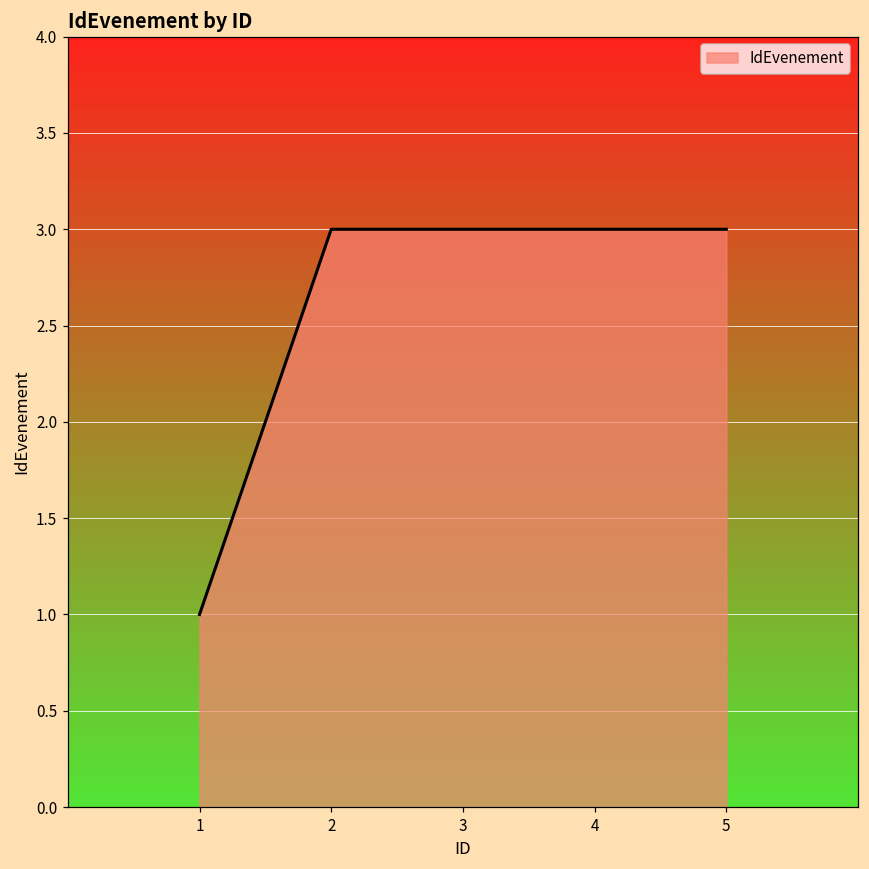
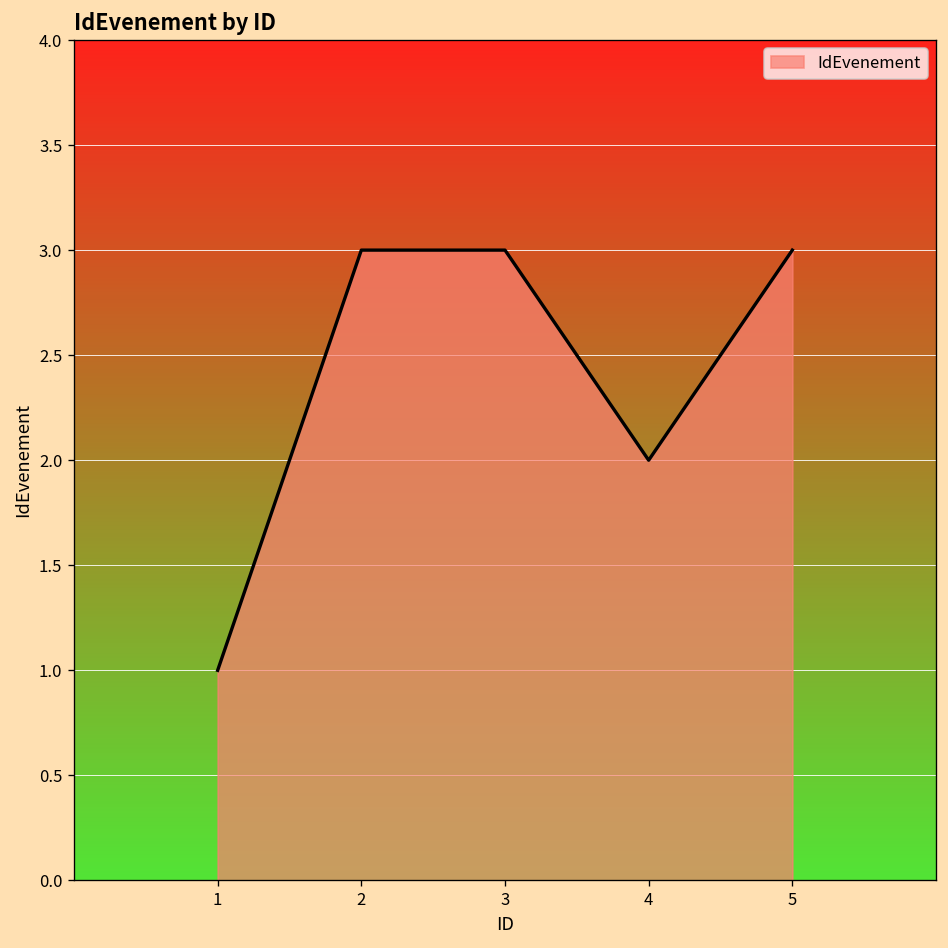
  {
    "1": 1,
    "2": 3,
    "3": 3,
-   "4": 3,
+   "4": 2,
    "5": 3
  }
